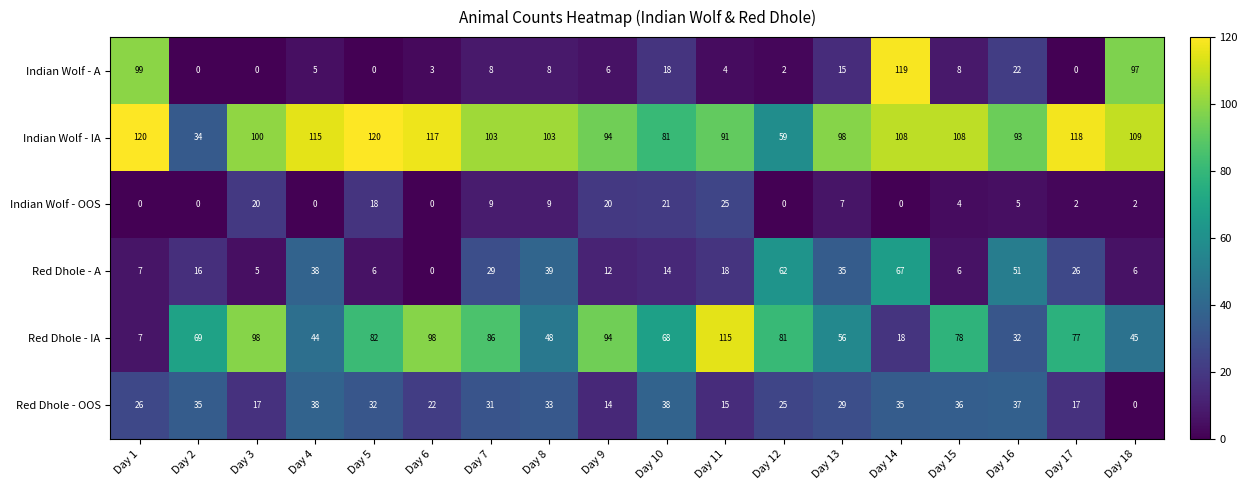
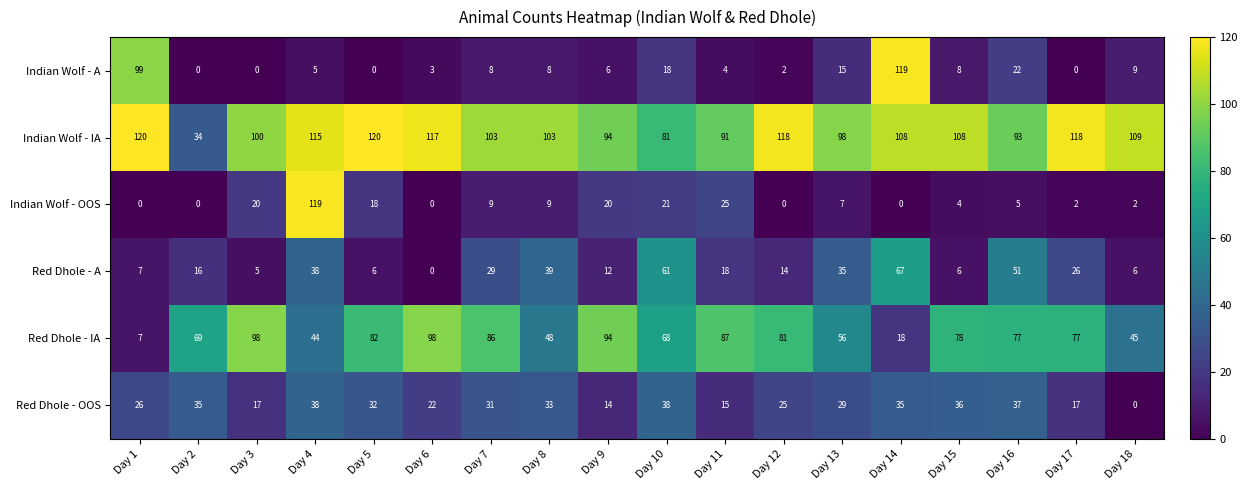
  {
    "Indian Wolf - A": {
      "Day 1": 99,
      "Day 2": 0,
      "Day 3": 0,
      "Day 4": 5,
      "Day 5": 0,
      "Day 6": 3,
      "Day 7": 8,
      "Day 8": 8,
      "Day 9": 6,
      "Day 10": 18,
      "Day 11": 4,
      "Day 12": 2,
      "Day 13": 15,
      "Day 14": 119,
      "Day 15": 8,
      "Day 16": 22,
      "Day 17": 0,
-     "Day 18": 97
+     "Day 18": 9
    },
    "Indian Wolf - IA": {
      "Day 1": 120,
      "Day 2": 34,
      "Day 3": 100,
      "Day 4": 115,
      "Day 5": 120,
      "Day 6": 117,
      "Day 7": 103,
      "Day 8": 103,
      "Day 9": 94,
      "Day 10": 81,
      "Day 11": 91,
-     "Day 12": 59,
+     "Day 12": 118,
      "Day 13": 98,
      "Day 14": 108,
      "Day 15": 108,
      "Day 16": 93,
      "Day 17": 118,
      "Day 18": 109
    },
    "Indian Wolf - OOS": {
      "Day 1": 0,
      "Day 2": 0,
      "Day 3": 20,
-     "Day 4": 0,
+     "Day 4": 119,
      "Day 5": 18,
      "Day 6": 0,
      "Day 7": 9,
      "Day 8": 9,
      "Day 9": 20,
      "Day 10": 21,
      "Day 11": 25,
      "Day 12": 0,
      "Day 13": 7,
      "Day 14": 0,
      "Day 15": 4,
      "Day 16": 5,
      "Day 17": 2,
      "Day 18": 2
    },
    "Red Dhole - A": {
      "Day 1": 7,
      "Day 2": 16,
      "Day 3": 5,
      "Day 4": 38,
      "Day 5": 6,
      "Day 6": 0,
      "Day 7": 29,
      "Day 8": 39,
      "Day 9": 12,
-     "Day 10": 14,
+     "Day 10": 61,
      "Day 11": 18,
-     "Day 12": 62,
+     "Day 12": 14,
      "Day 13": 35,
      "Day 14": 67,
      "Day 15": 6,
      "Day 16": 51,
      "Day 17": 26,
      "Day 18": 6
    },
    "Red Dhole - IA": {
      "Day 1": 7,
      "Day 2": 69,
      "Day 3": 98,
      "Day 4": 44,
      "Day 5": 82,
      "Day 6": 98,
      "Day 7": 86,
      "Day 8": 48,
      "Day 9": 94,
      "Day 10": 68,
-     "Day 11": 115,
+     "Day 11": 87,
      "Day 12": 81,
      "Day 13": 56,
      "Day 14": 18,
      "Day 15": 78,
-     "Day 16": 32,
+     "Day 16": 77,
      "Day 17": 77,
      "Day 18": 45
    },
    "Red Dhole - OOS": {
      "Day 1": 26,
      "Day 2": 35,
      "Day 3": 17,
      "Day 4": 38,
      "Day 5": 32,
      "Day 6": 22,
      "Day 7": 31,
      "Day 8": 33,
      "Day 9": 14,
      "Day 10": 38,
      "Day 11": 15,
      "Day 12": 25,
      "Day 13": 29,
      "Day 14": 35,
      "Day 15": 36,
      "Day 16": 37,
      "Day 17": 17,
      "Day 18": 0
    }
  }
